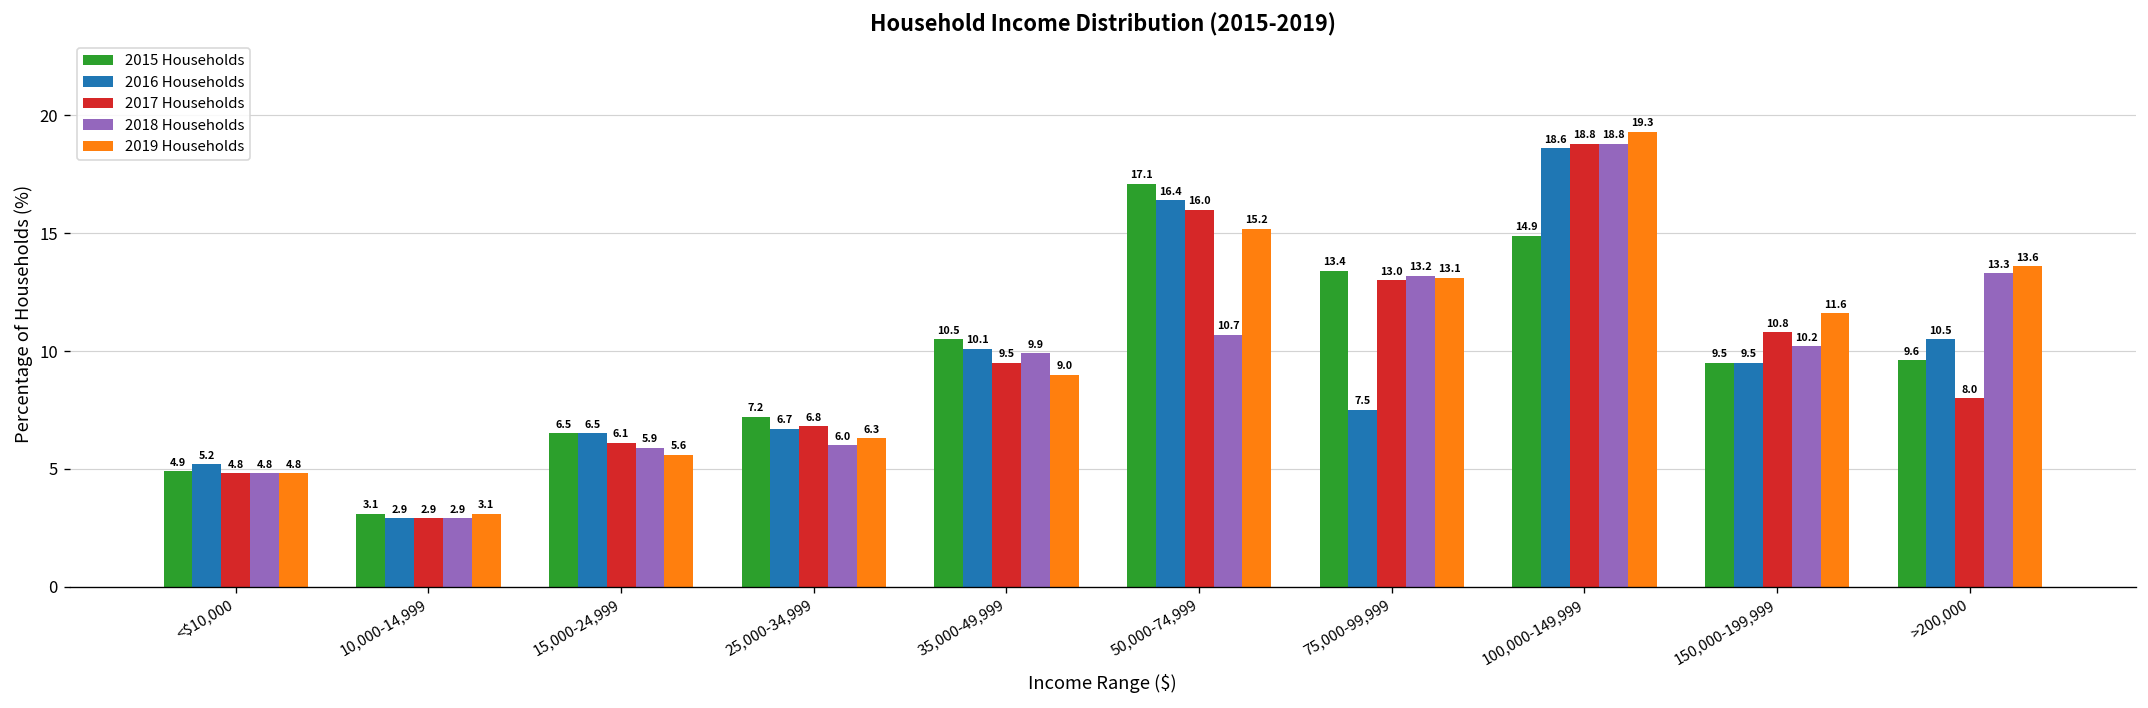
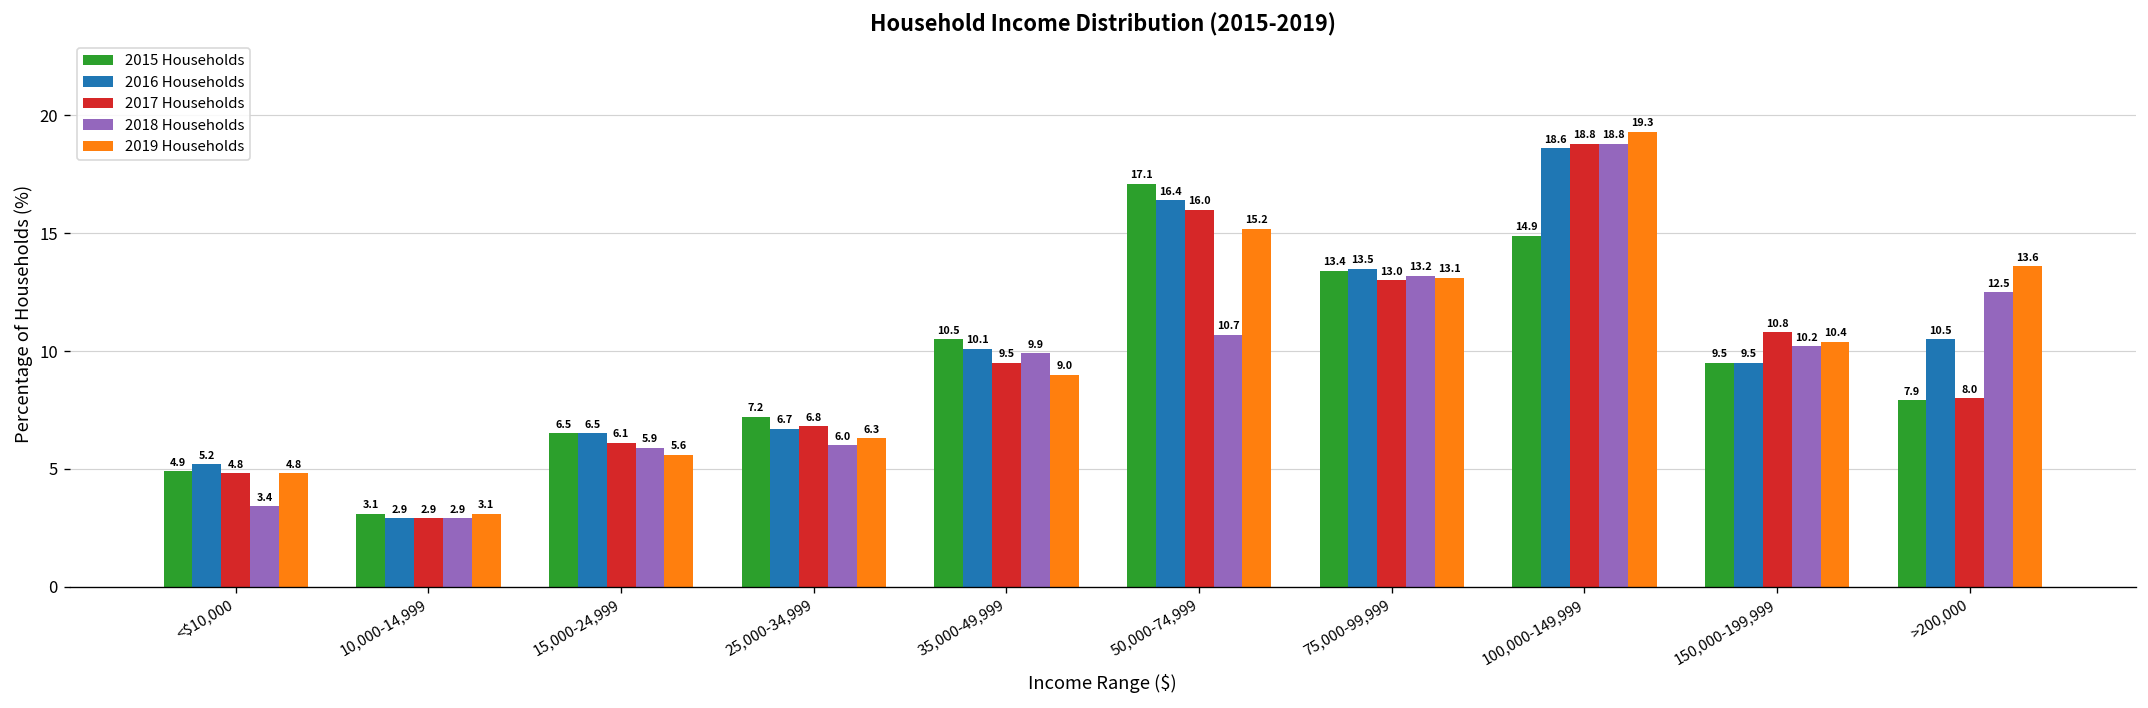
  {
    "2015 Households": {
      "<$10,000": 4.9,
      "10,000-14,999": 3.1,
      "15,000-24,999": 6.5,
      "25,000-34,999": 7.2,
      "35,000-49,999": 10.5,
      "50,000-74,999": 17.1,
      "75,000-99,999": 13.4,
      "100,000-149,999": 14.9,
      "150,000-199,999": 9.5,
-     ">200,000": 9.6
+     ">200,000": 7.9
    },
    "2016 Households": {
      "<$10,000": 5.2,
      "10,000-14,999": 2.9,
      "15,000-24,999": 6.5,
      "25,000-34,999": 6.7,
      "35,000-49,999": 10.1,
      "50,000-74,999": 16.4,
-     "75,000-99,999": 7.5,
+     "75,000-99,999": 13.5,
      "100,000-149,999": 18.6,
      "150,000-199,999": 9.5,
      ">200,000": 10.5
    },
    "2017 Households": {
      "<$10,000": 4.8,
      "10,000-14,999": 2.9,
      "15,000-24,999": 6.1,
      "25,000-34,999": 6.8,
      "35,000-49,999": 9.5,
      "50,000-74,999": 16.0,
      "75,000-99,999": 13.0,
      "100,000-149,999": 18.8,
      "150,000-199,999": 10.8,
      ">200,000": 8.0
    },
    "2018 Households": {
-     "<$10,000": 4.8,
+     "<$10,000": 3.4,
      "10,000-14,999": 2.9,
      "15,000-24,999": 5.9,
      "25,000-34,999": 6.0,
      "35,000-49,999": 9.9,
      "50,000-74,999": 10.7,
      "75,000-99,999": 13.2,
      "100,000-149,999": 18.8,
      "150,000-199,999": 10.2,
-     ">200,000": 13.3
+     ">200,000": 12.5
    },
    "2019 Households": {
      "<$10,000": 4.8,
      "10,000-14,999": 3.1,
      "15,000-24,999": 5.6,
      "25,000-34,999": 6.3,
      "35,000-49,999": 9.0,
      "50,000-74,999": 15.2,
      "75,000-99,999": 13.1,
      "100,000-149,999": 19.3,
-     "150,000-199,999": 11.6,
+     "150,000-199,999": 10.4,
      ">200,000": 13.6
    }
  }
